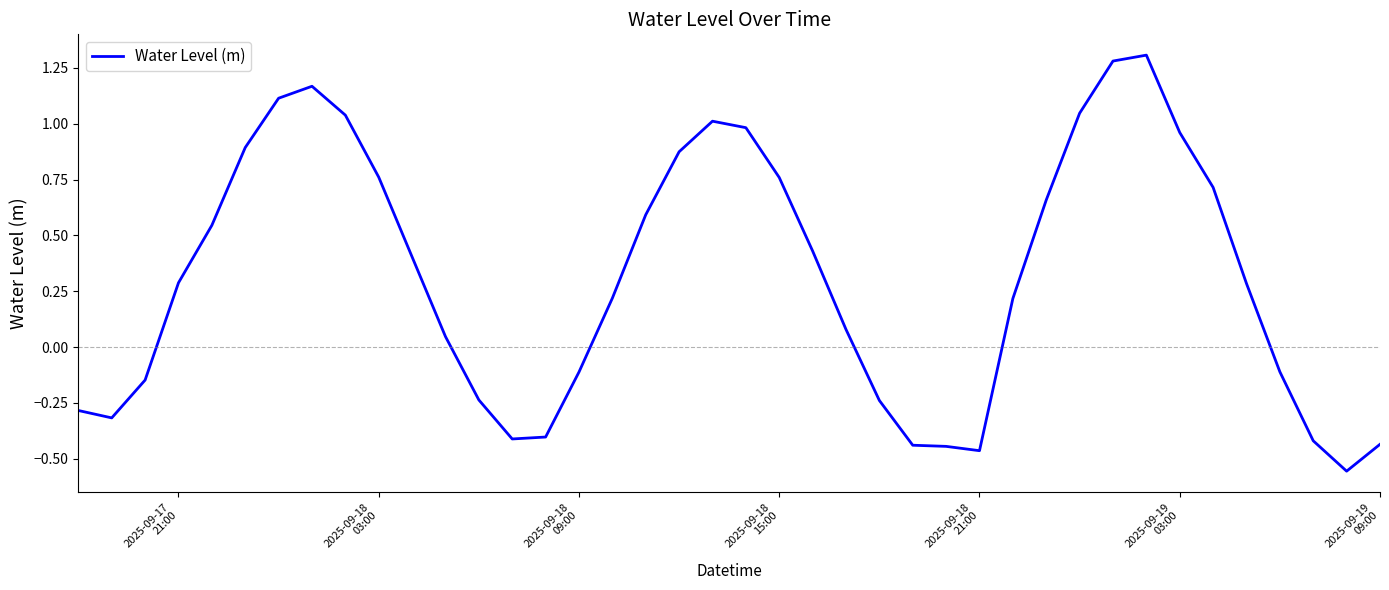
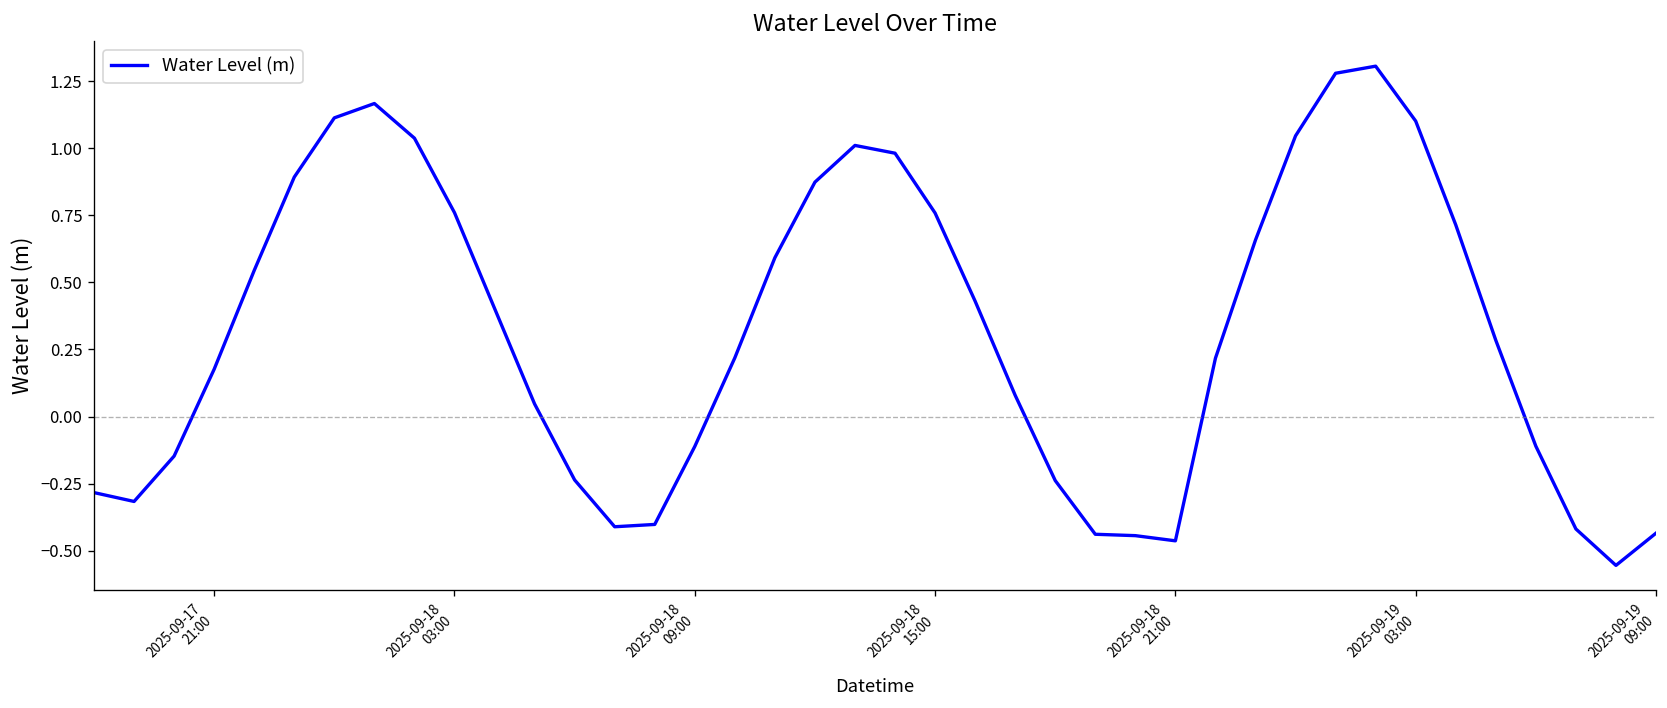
  {
-   "2025-09-17 21:00": 0.29,
+   "2025-09-17 21:00": 0.18,
    "2025-09-18 03:00": 0.76,
    "2025-09-18 09:00": -0.11,
    "2025-09-18 15:00": 0.76,
    "2025-09-18 21:00": -0.46,
-   "2025-09-19 03:00": 0.96,
+   "2025-09-19 03:00": 1.10,
    "2025-09-19 09:00": -0.44
  }
